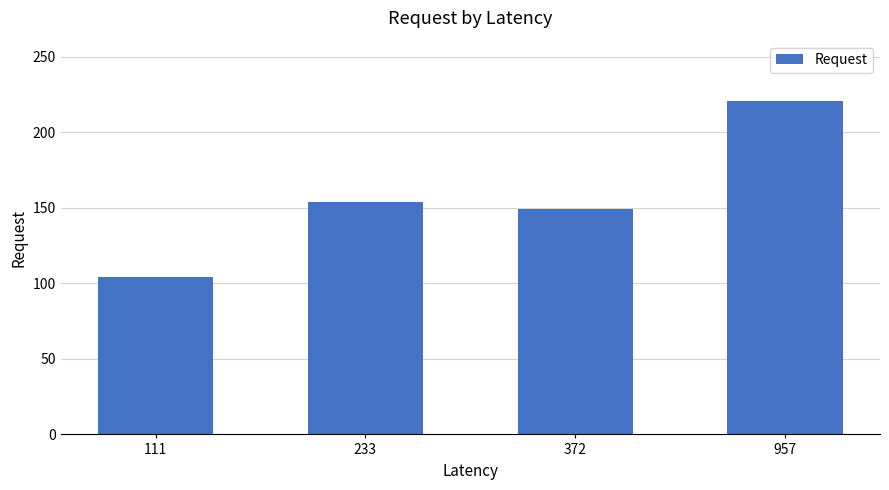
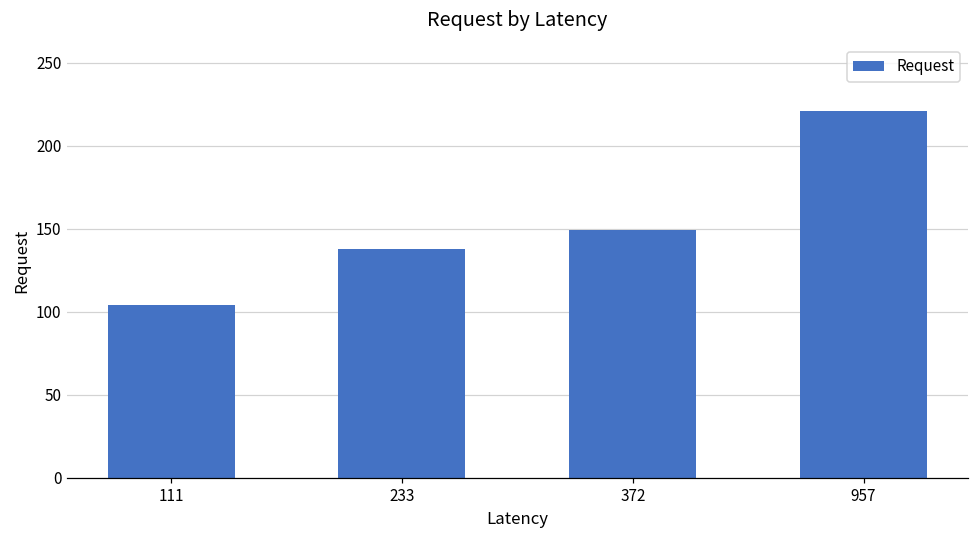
  {
    "111": 104,
-   "233": 154,
+   "233": 138,
    "372": 149,
    "957": 221
  }
